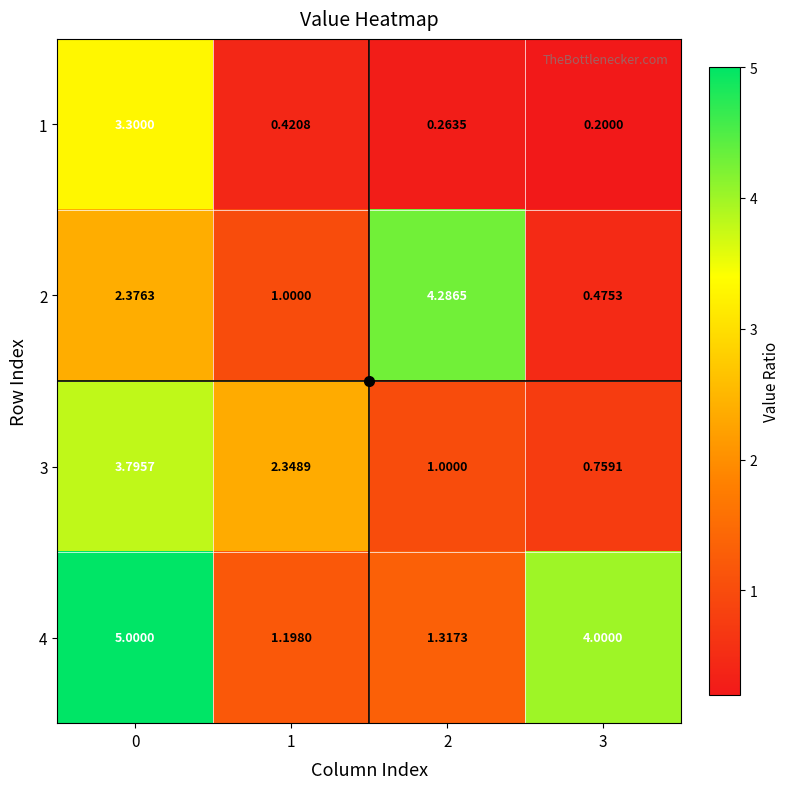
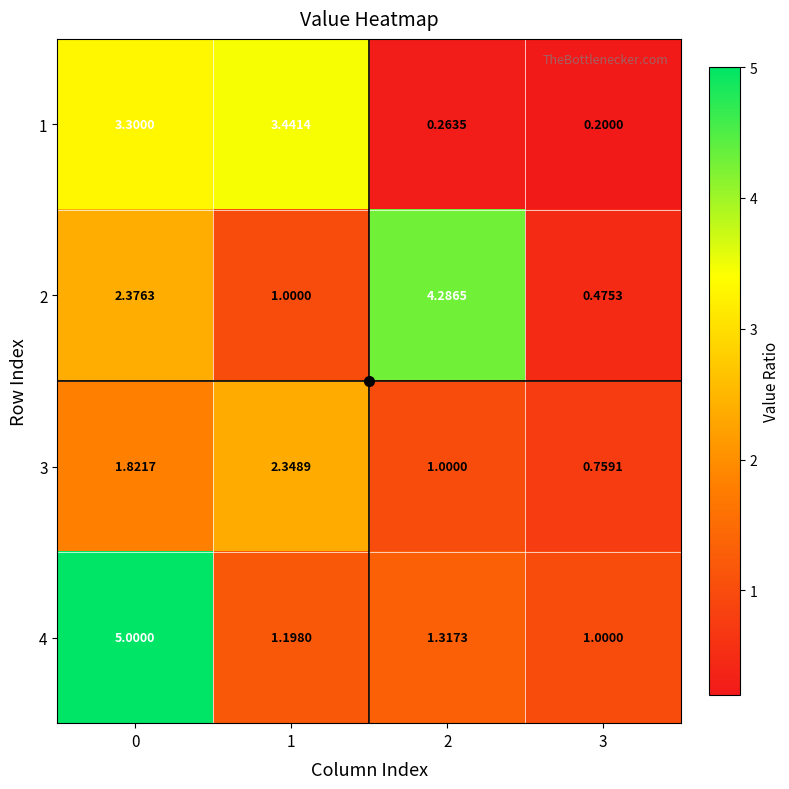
  {
    "1": {
      "0": 3.3000,
-     "1": 0.4208,
+     "1": 3.4414,
      "2": 0.2635
    },
    "2": {
      "0": 2.3763,
      "1": 1.0000,
      "2": 4.2865,
      "3": 0.4753
    },
    "3": {
-     "0": 3.7957,
+     "0": 1.8217,
      "1": 2.3489,
      "2": 1.0000,
      "3": 0.7591
    },
    "4": {
      "0": 5.0000,
      "1": 1.1980,
      "2": 1.3173,
-     "3": 4.0000
+     "3": 1.0000
    }
  }
